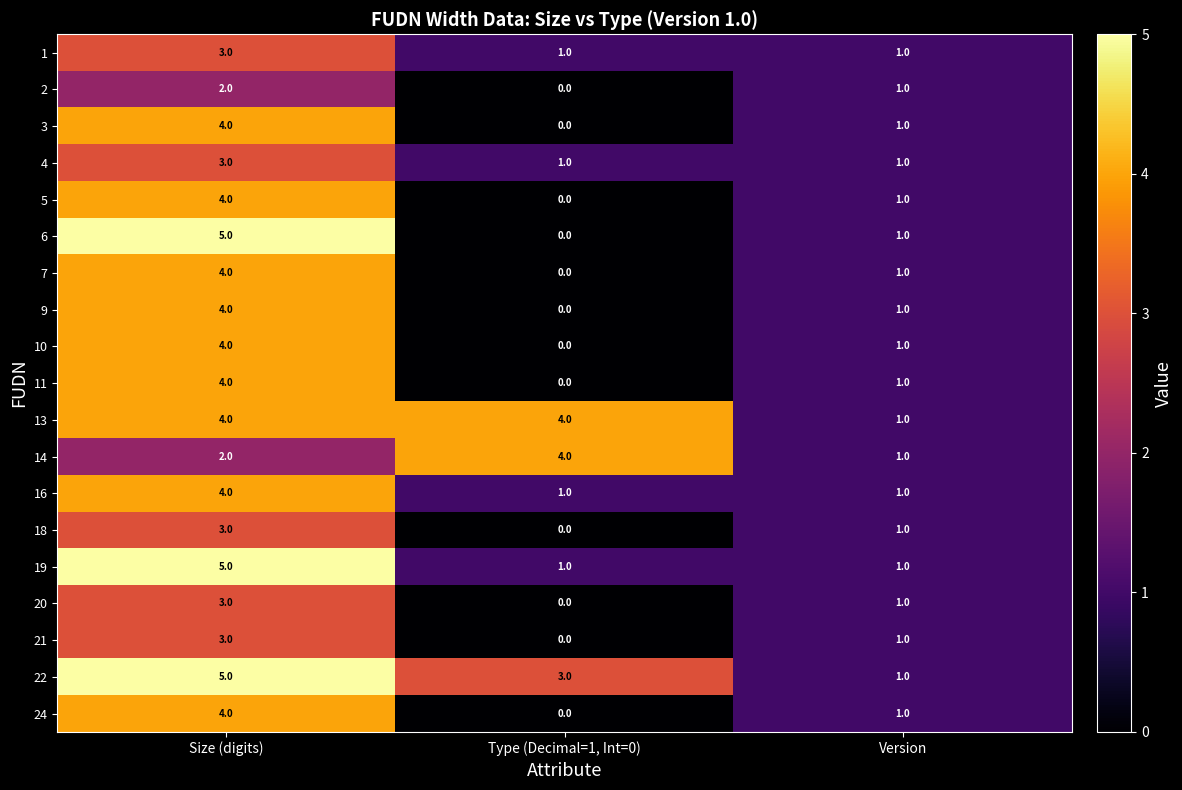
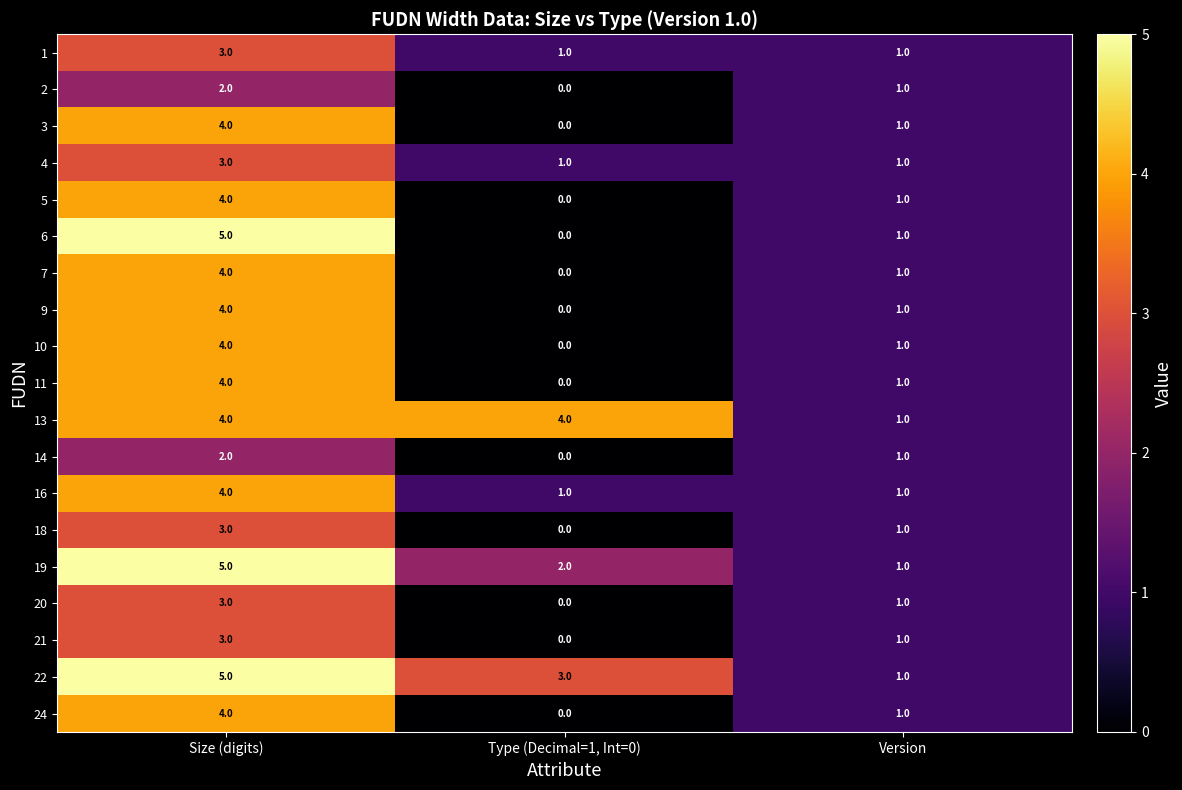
  {
    "1": {
      "Size (digits)": 3.0,
      "Type (Decimal=1, Int=0)": 1.0,
      "Version": 1.0
    },
    "2": {
      "Size (digits)": 2.0,
      "Type (Decimal=1, Int=0)": 0.0,
      "Version": 1.0
    },
    "3": {
      "Size (digits)": 4.0,
      "Type (Decimal=1, Int=0)": 0.0,
      "Version": 1.0
    },
    "4": {
      "Size (digits)": 3.0,
      "Type (Decimal=1, Int=0)": 1.0,
      "Version": 1.0
    },
    "5": {
      "Size (digits)": 4.0,
      "Type (Decimal=1, Int=0)": 0.0,
      "Version": 1.0
    },
    "6": {
      "Size (digits)": 5.0,
      "Type (Decimal=1, Int=0)": 0.0,
      "Version": 1.0
    },
    "7": {
      "Size (digits)": 4.0,
      "Type (Decimal=1, Int=0)": 0.0,
      "Version": 1.0
    },
    "9": {
      "Size (digits)": 4.0,
      "Type (Decimal=1, Int=0)": 0.0,
      "Version": 1.0
    },
    "10": {
      "Size (digits)": 4.0,
      "Type (Decimal=1, Int=0)": 0.0,
      "Version": 1.0
    },
    "11": {
      "Size (digits)": 4.0,
      "Type (Decimal=1, Int=0)": 0.0,
      "Version": 1.0
    },
    "13": {
      "Size (digits)": 4.0,
      "Type (Decimal=1, Int=0)": 4.0,
      "Version": 1.0
    },
    "14": {
      "Size (digits)": 2.0,
-     "Type (Decimal=1, Int=0)": 4.0,
+     "Type (Decimal=1, Int=0)": 0.0,
      "Version": 1.0
    },
    "16": {
      "Size (digits)": 4.0,
      "Type (Decimal=1, Int=0)": 1.0,
      "Version": 1.0
    },
    "18": {
      "Size (digits)": 3.0,
      "Type (Decimal=1, Int=0)": 0.0,
      "Version": 1.0
    },
    "19": {
      "Size (digits)": 5.0,
-     "Type (Decimal=1, Int=0)": 1.0,
+     "Type (Decimal=1, Int=0)": 2.0,
      "Version": 1.0
    },
    "20": {
      "Size (digits)": 3.0,
      "Type (Decimal=1, Int=0)": 0.0,
      "Version": 1.0
    },
    "21": {
      "Size (digits)": 3.0,
      "Type (Decimal=1, Int=0)": 0.0,
      "Version": 1.0
    },
    "22": {
      "Size (digits)": 5.0,
      "Type (Decimal=1, Int=0)": 3.0,
      "Version": 1.0
    },
    "24": {
      "Size (digits)": 4.0,
      "Type (Decimal=1, Int=0)": 0.0,
      "Version": 1.0
    }
  }
